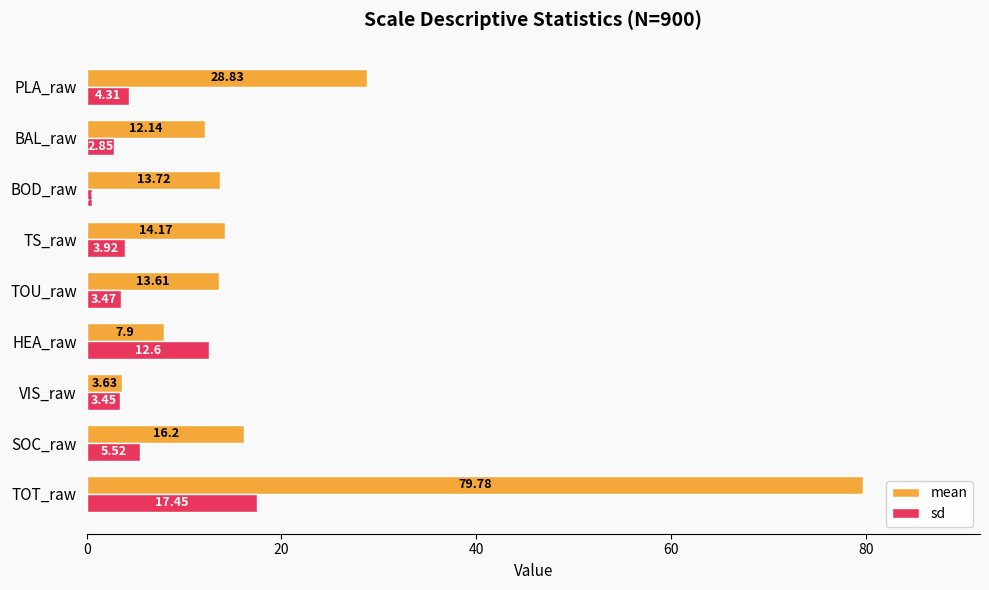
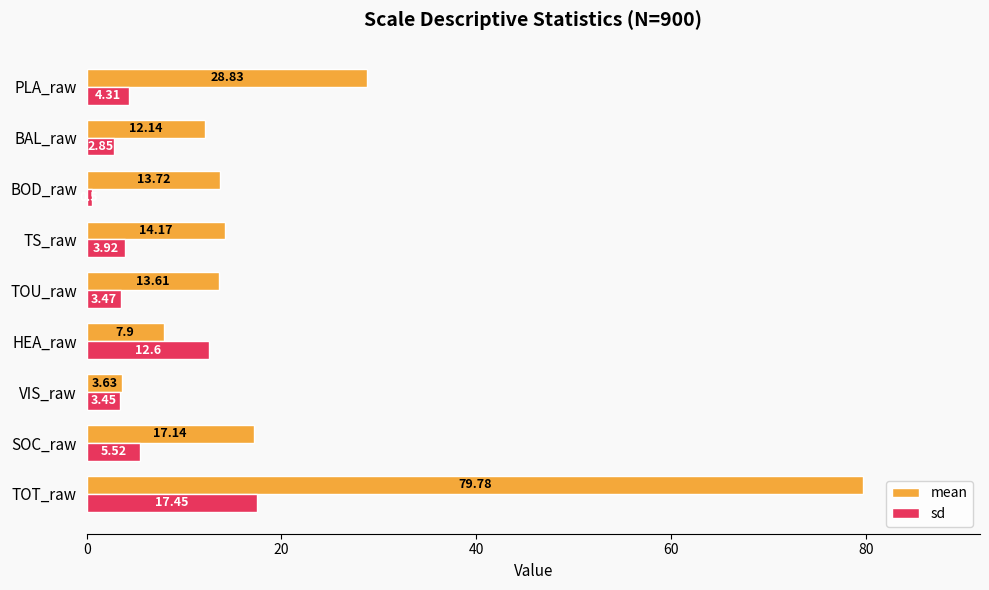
  {
    "mean": {
      "PLA_raw": 28.83,
      "BAL_raw": 12.14,
      "BOD_raw": 13.72,
      "TS_raw": 14.17,
      "TOU_raw": 13.61,
      "HEA_raw": 7.9,
      "VIS_raw": 3.63,
-     "SOC_raw": 16.2,
+     "SOC_raw": 17.14,
      "TOT_raw": 79.78
    },
    "sd": {
      "PLA_raw": 4.31,
      "BAL_raw": 2.85,
      "TS_raw": 3.92,
      "TOU_raw": 3.47,
      "HEA_raw": 12.6,
      "VIS_raw": 3.45,
      "SOC_raw": 5.52,
      "TOT_raw": 17.45
    }
  }
